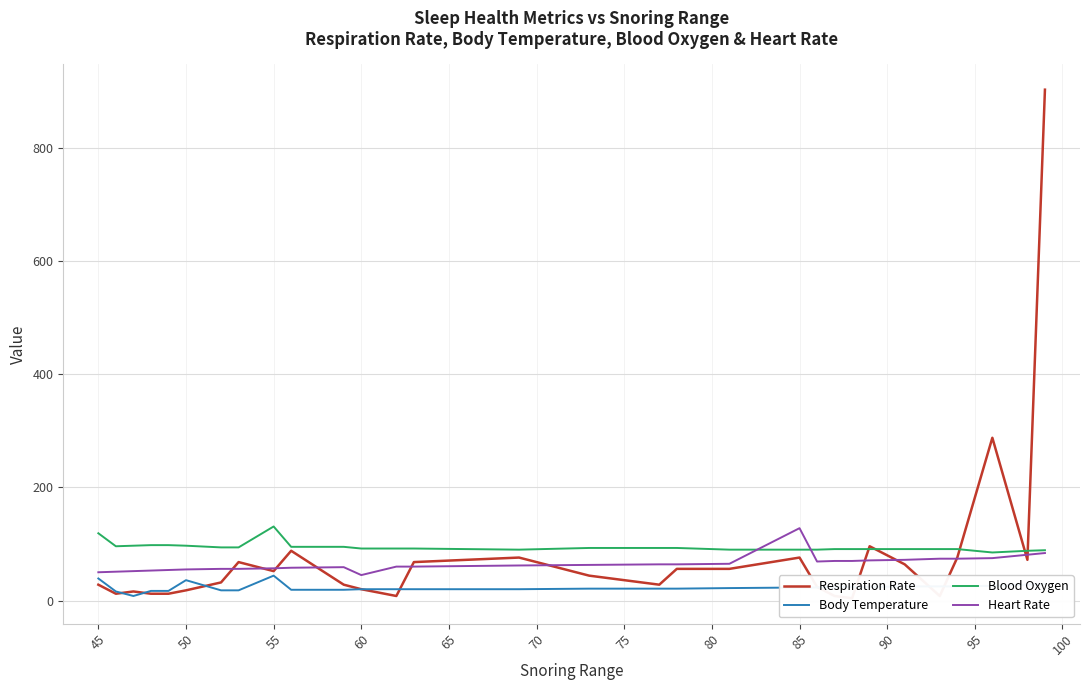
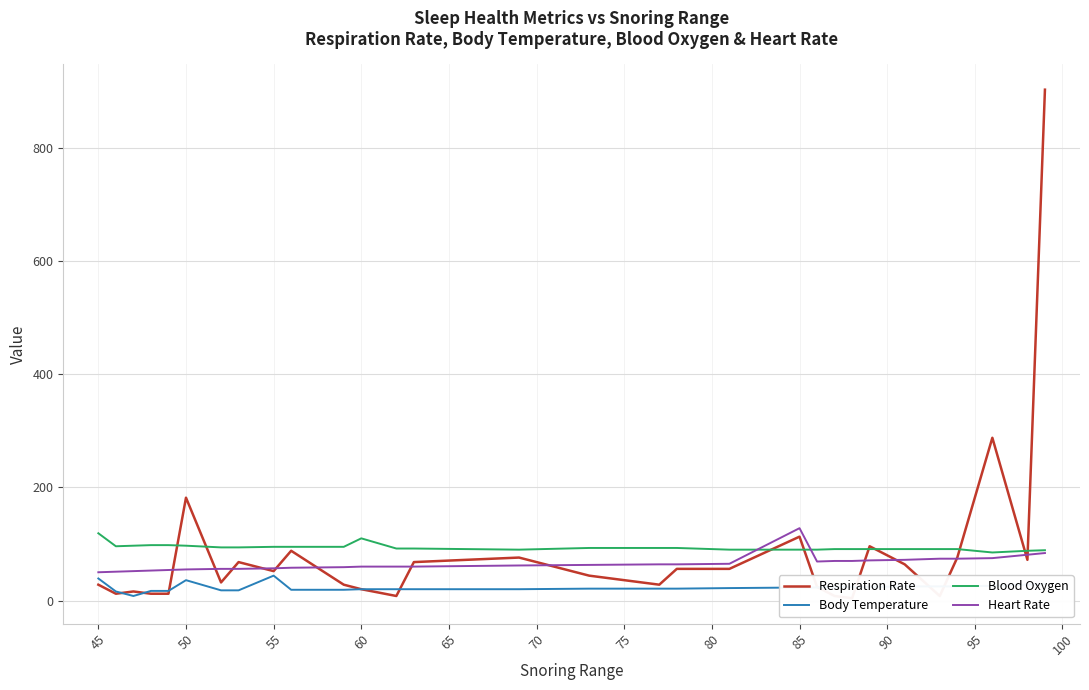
  {
    "Respiration Rate": {
      "45": 30,
-     "50": 20,
+     "50": 180,
      "55": 50,
-     "85": 80
+     "85": 110
    },
    "Body Temperature": {
      "45": 40,
      "50": 40,
      "55": 40
    },
    "Blood Oxygen": {
      "45": 120,
      "50": 100,
-     "55": 130,
-     "60": 90,
+     "55": 100,
+     "60": 110,
      "85": 90
    },
    "Heart Rate": {
      "45": 50,
      "50": 60,
      "55": 60,
-     "60": 50,
+     "60": 60,
      "85": 130
    }
  }
